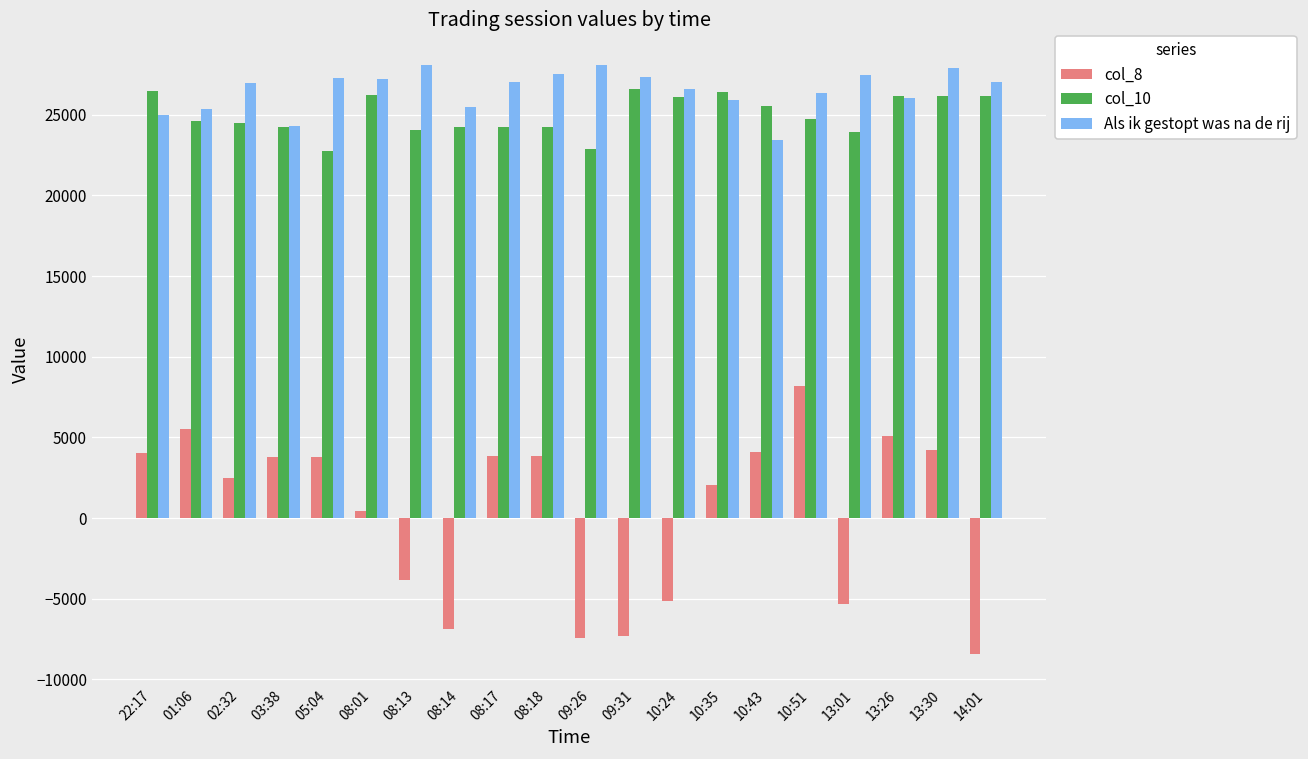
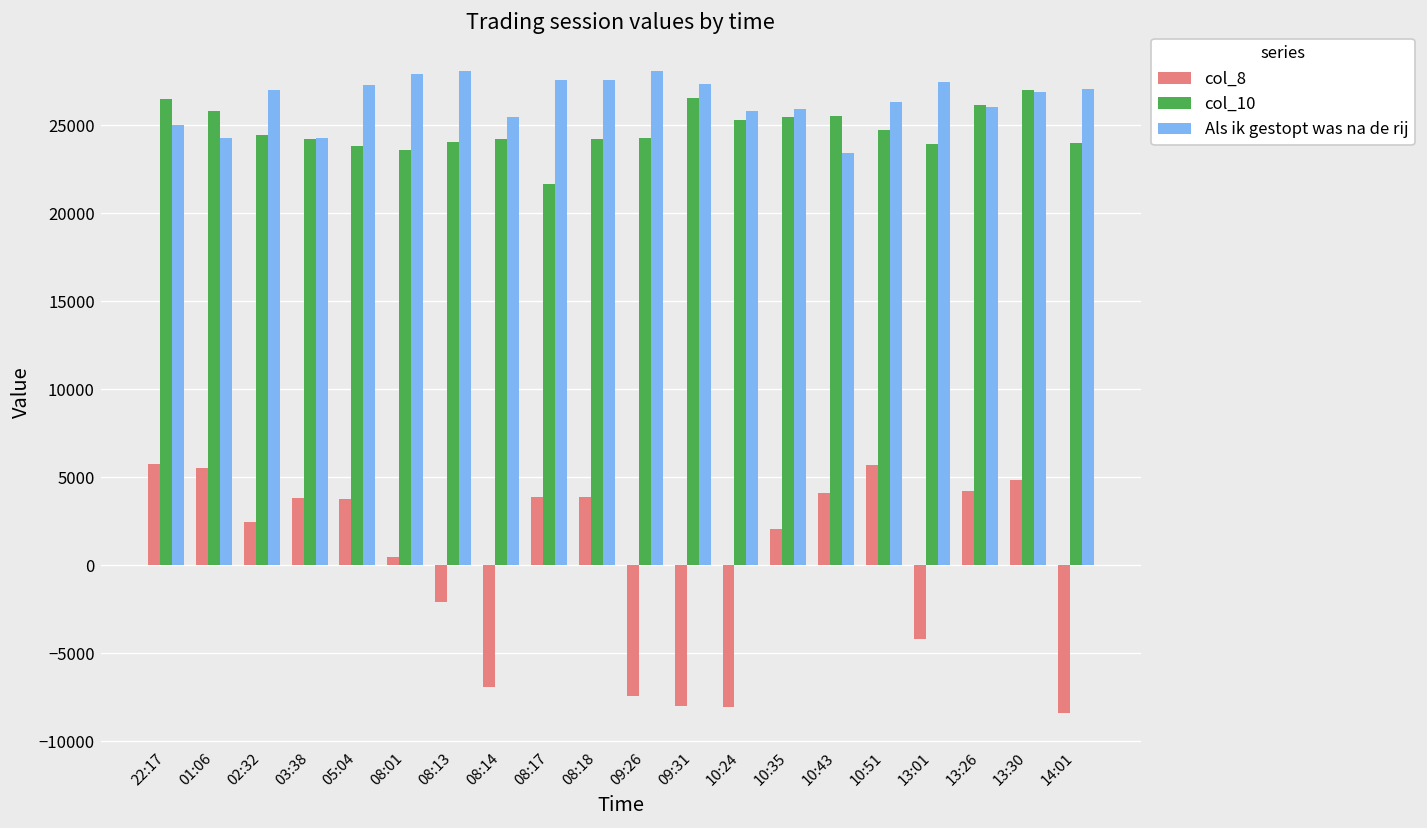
  {
    "col_8": {
-     "22:17": 4000,
+     "22:17": 5800,
      "01:06": 5500,
      "02:32": 2500,
      "03:38": 3800,
      "05:04": 3800,
      "08:01": 500,
-     "08:13": -3900,
+     "08:13": -2100,
      "08:14": -6900,
      "08:17": 3900,
      "08:18": 3900,
      "09:26": -7400,
-     "09:31": -7300,
-     "10:24": -5100,
+     "09:31": -8000,
+     "10:24": -8100,
      "10:35": 2100,
      "10:43": 4100,
-     "10:51": 8200,
-     "13:01": -5300,
-     "13:26": 5100,
-     "13:30": 4200,
+     "10:51": 5700,
+     "13:01": -4200,
+     "13:26": 4200,
+     "13:30": 4900,
      "14:01": -8400
    },
    "col_10": {
      "22:17": 26500,
-     "01:06": 24600,
+     "01:06": 25800,
      "02:32": 24500,
      "03:38": 24200,
-     "05:04": 22700,
-     "08:01": 26200,
+     "05:04": 23800,
+     "08:01": 23600,
      "08:13": 24100,
      "08:14": 24200,
-     "08:17": 24200,
+     "08:17": 21600,
      "08:18": 24200,
-     "09:26": 22900,
+     "09:26": 24200,
      "09:31": 26600,
-     "10:24": 26100,
-     "10:35": 26400,
+     "10:24": 25300,
+     "10:35": 25400,
      "10:43": 25500,
      "10:51": 24700,
      "13:01": 23900,
      "13:26": 26100,
-     "13:30": 26200,
-     "14:01": 26200
+     "13:30": 27000,
+     "14:01": 24000
    },
    "Als ik gestopt was na de rij": {
      "22:17": 25000,
-     "01:06": 25300,
+     "01:06": 24300,
      "02:32": 27000,
      "03:38": 24300,
      "05:04": 27300,
-     "08:01": 27200,
+     "08:01": 27900,
      "08:13": 28100,
      "08:14": 25400,
-     "08:17": 27000,
+     "08:17": 27600,
      "08:18": 27500,
      "09:26": 28100,
      "09:31": 27300,
-     "10:24": 26600,
+     "10:24": 25800,
      "10:35": 25900,
      "10:43": 23400,
      "10:51": 26300,
      "13:01": 27500,
      "13:26": 26100,
-     "13:30": 27900,
+     "13:30": 26900,
      "14:01": 27000
    }
  }
